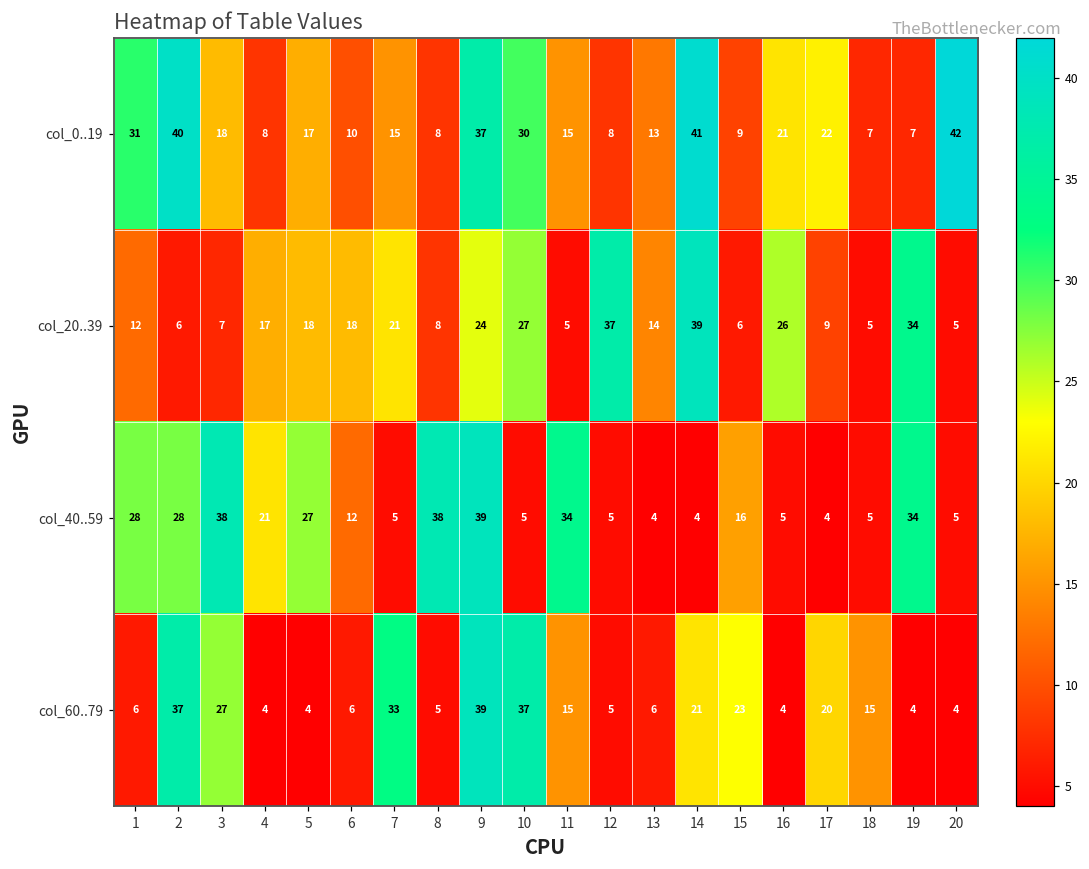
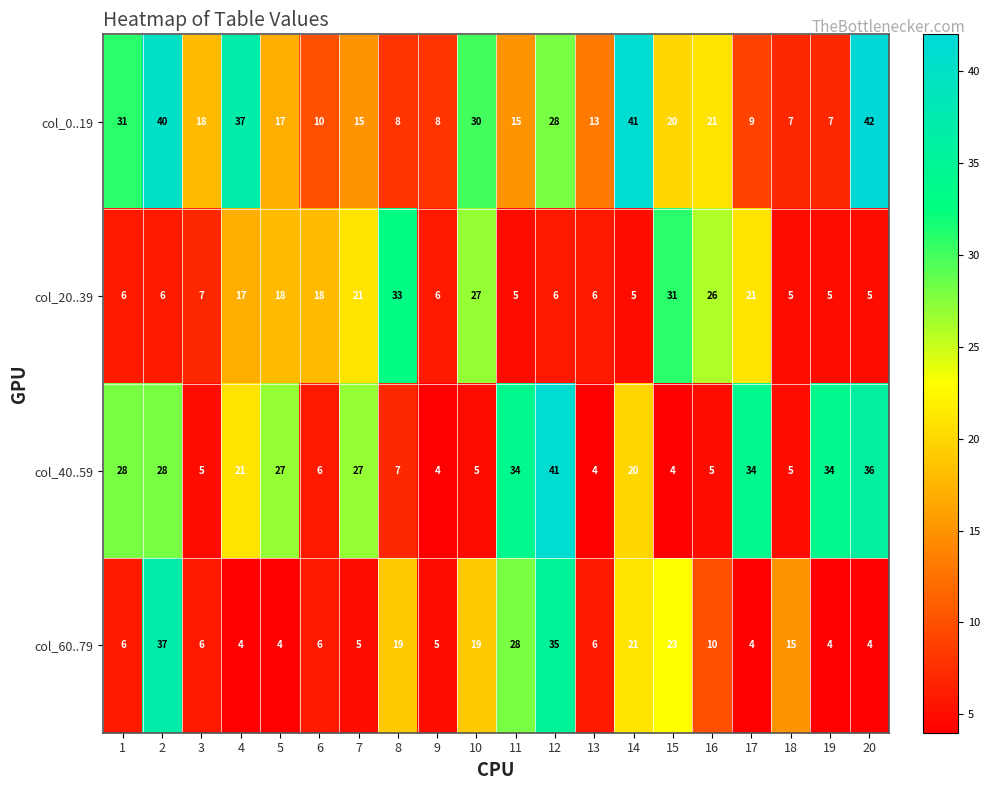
  {
    "col_0..19": {
      "1": 31,
      "2": 40,
      "3": 18,
-     "4": 8,
+     "4": 37,
      "5": 17,
      "6": 10,
      "7": 15,
      "8": 8,
-     "9": 37,
+     "9": 8,
      "10": 30,
      "11": 15,
-     "12": 8,
+     "12": 28,
      "13": 13,
      "14": 41,
-     "15": 9,
+     "15": 20,
      "16": 21,
-     "17": 22,
+     "17": 9,
      "18": 7,
      "19": 7,
      "20": 42
    },
    "col_20..39": {
-     "1": 12,
+     "1": 6,
      "2": 6,
      "3": 7,
      "4": 17,
      "5": 18,
      "6": 18,
      "7": 21,
-     "8": 8,
-     "9": 24,
+     "8": 33,
+     "9": 6,
      "10": 27,
      "11": 5,
-     "12": 37,
-     "13": 14,
-     "14": 39,
-     "15": 6,
+     "12": 6,
+     "13": 6,
+     "14": 5,
+     "15": 31,
      "16": 26,
-     "17": 9,
+     "17": 21,
      "18": 5,
-     "19": 34,
+     "19": 5,
      "20": 5
    },
    "col_40..59": {
      "1": 28,
      "2": 28,
-     "3": 38,
+     "3": 5,
      "4": 21,
      "5": 27,
-     "6": 12,
-     "7": 5,
-     "8": 38,
-     "9": 39,
+     "6": 6,
+     "7": 27,
+     "8": 7,
+     "9": 4,
      "10": 5,
      "11": 34,
-     "12": 5,
+     "12": 41,
      "13": 4,
-     "14": 4,
-     "15": 16,
+     "14": 20,
+     "15": 4,
      "16": 5,
-     "17": 4,
+     "17": 34,
      "18": 5,
      "19": 34,
-     "20": 5
+     "20": 36
    },
    "col_60..79": {
      "1": 6,
      "2": 37,
-     "3": 27,
+     "3": 6,
      "4": 4,
      "5": 4,
      "6": 6,
-     "7": 33,
-     "8": 5,
-     "9": 39,
-     "10": 37,
-     "11": 15,
-     "12": 5,
+     "7": 5,
+     "8": 19,
+     "9": 5,
+     "10": 19,
+     "11": 28,
+     "12": 35,
      "13": 6,
      "14": 21,
      "15": 23,
-     "16": 4,
-     "17": 20,
+     "16": 10,
+     "17": 4,
      "18": 15,
      "19": 4,
      "20": 4
    }
  }
